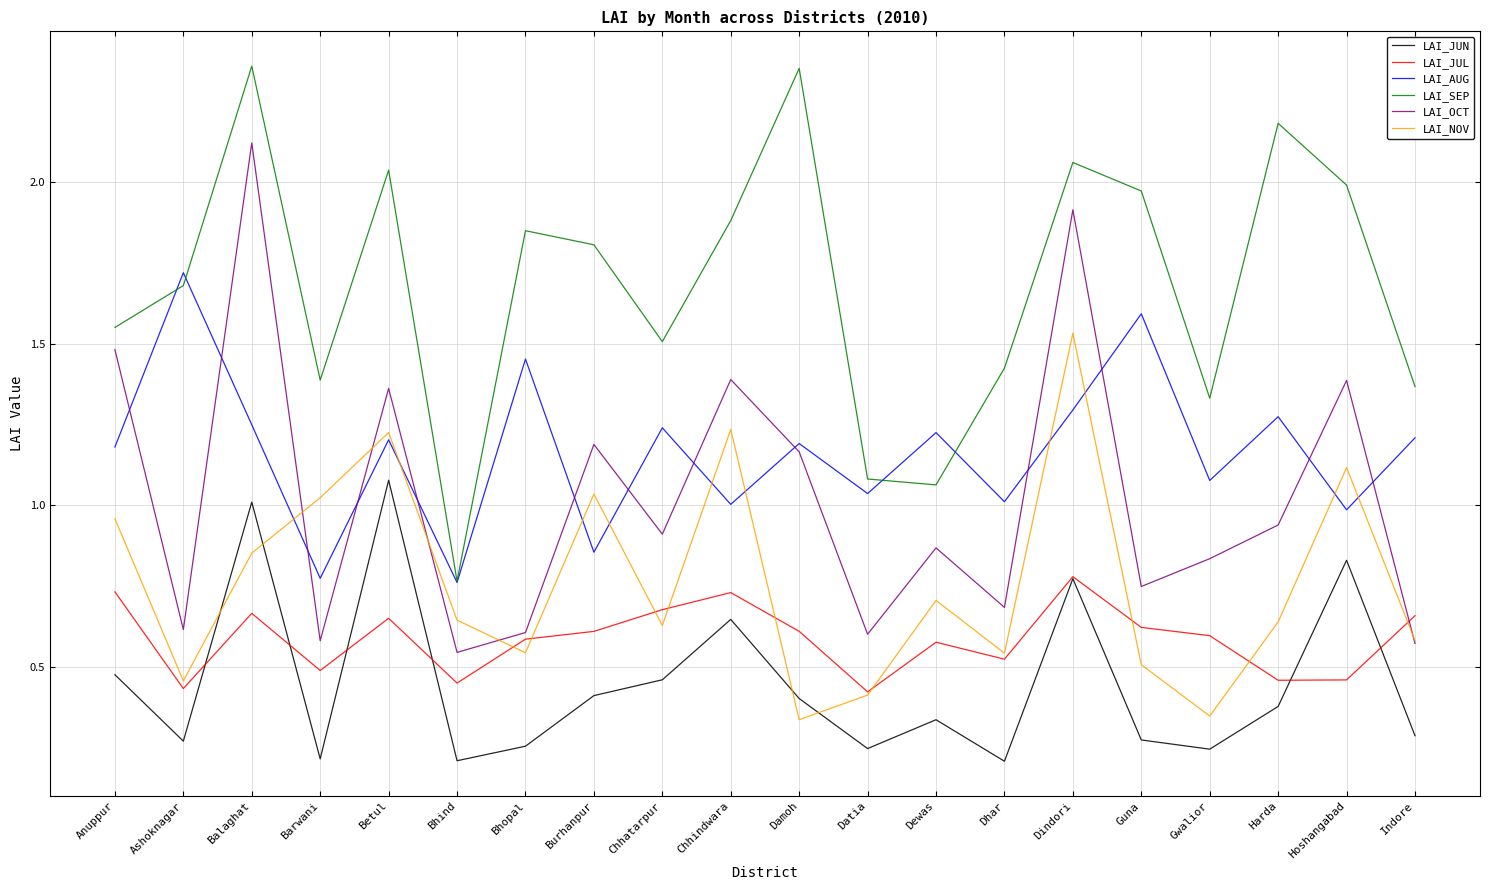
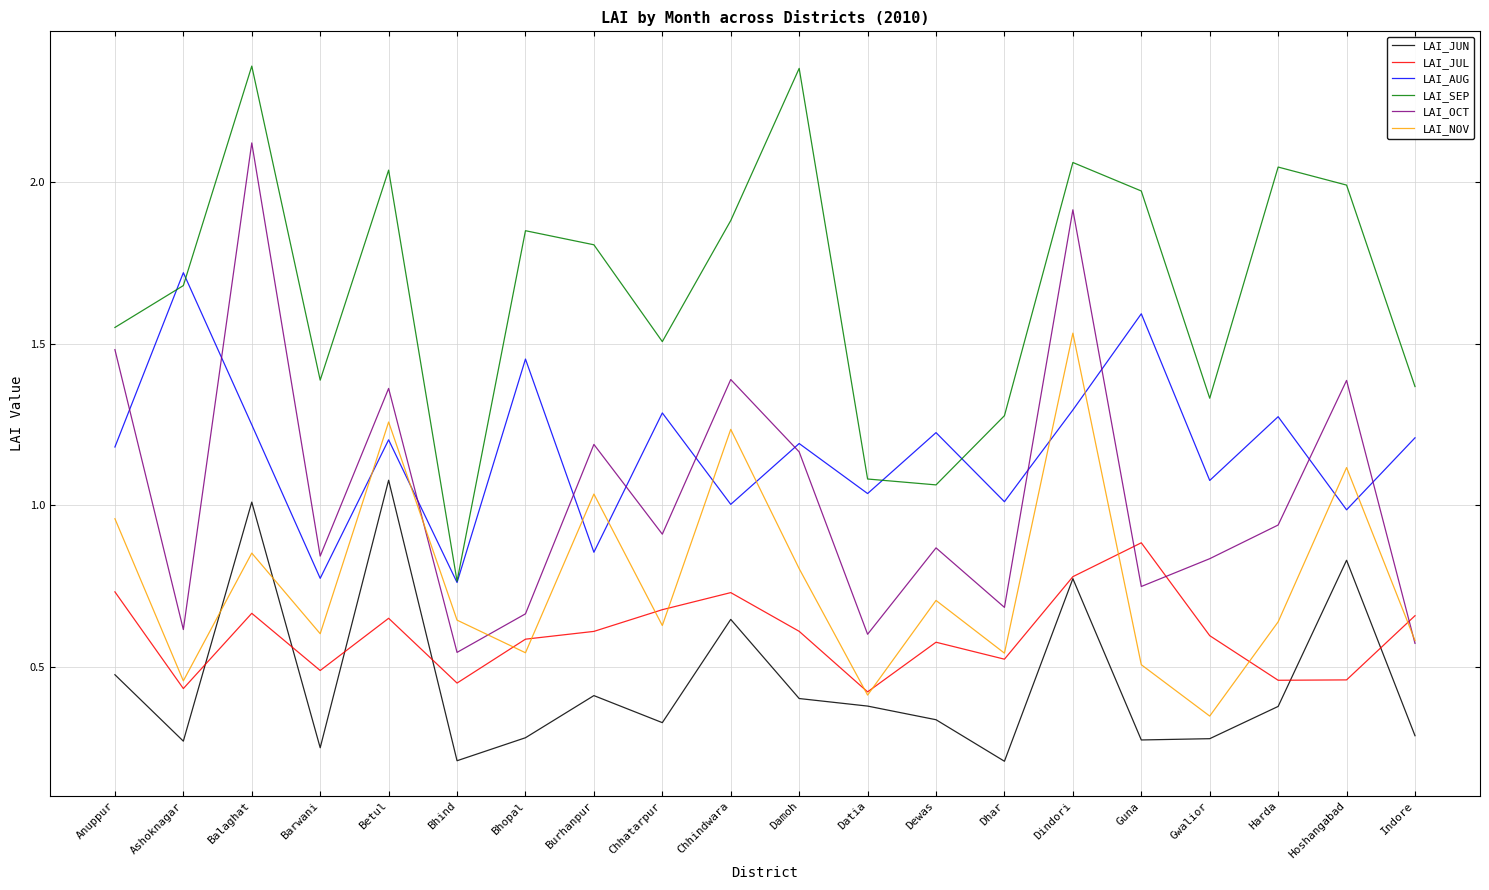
  {
    "LAI_JUN": {
      "Anuppur": 0.48,
      "Ashoknagar": 0.27,
      "Balaghat": 1.01,
-     "Barwani": 0.22,
+     "Barwani": 0.25,
      "Betul": 1.08,
      "Bhind": 0.21,
-     "Bhopal": 0.26,
+     "Bhopal": 0.28,
      "Burhanpur": 0.41,
-     "Chhatarpur": 0.46,
+     "Chhatarpur": 0.33,
      "Chhindwara": 0.65,
      "Damoh": 0.40,
-     "Datia": 0.25,
+     "Datia": 0.38,
      "Dewas": 0.34,
      "Dhar": 0.21,
      "Guna": 0.27,
-     "Gwalior": 0.25,
+     "Gwalior": 0.28,
      "Harda": 0.38,
      "Hoshangabad": 0.83,
      "Indore": 0.29
    },
    "LAI_JUL": {
      "Anuppur": 0.73,
      "Ashoknagar": 0.43,
      "Balaghat": 0.67,
      "Barwani": 0.49,
      "Betul": 0.65,
      "Bhind": 0.45,
      "Bhopal": 0.59,
      "Burhanpur": 0.61,
      "Chhatarpur": 0.68,
      "Chhindwara": 0.73,
      "Damoh": 0.61,
      "Datia": 0.42,
      "Dewas": 0.58,
      "Dhar": 0.52,
-     "Guna": 0.62,
+     "Guna": 0.88,
      "Gwalior": 0.60,
      "Harda": 0.46,
      "Hoshangabad": 0.46,
      "Indore": 0.66
    },
    "LAI_AUG": {
      "Anuppur": 1.18,
      "Ashoknagar": 1.72,
      "Balaghat": 1.25,
      "Barwani": 0.77,
      "Betul": 1.20,
      "Bhopal": 1.45,
      "Burhanpur": 0.86,
-     "Chhatarpur": 1.24,
+     "Chhatarpur": 1.29,
      "Chhindwara": 1.00,
      "Damoh": 1.19,
      "Datia": 1.04,
      "Dewas": 1.22,
      "Dhar": 1.01,
      "Dindori": 1.30,
      "Guna": 1.59,
      "Gwalior": 1.08,
      "Harda": 1.27,
      "Hoshangabad": 0.99,
      "Indore": 1.21
    },
    "LAI_SEP": {
      "Anuppur": 1.55,
      "Ashoknagar": 1.68,
      "Balaghat": 2.36,
      "Barwani": 1.39,
      "Betul": 2.04,
      "Bhopal": 1.85,
      "Burhanpur": 1.81,
      "Chhatarpur": 1.51,
      "Chhindwara": 1.88,
      "Damoh": 2.35,
      "Datia": 1.08,
      "Dewas": 1.06,
-     "Dhar": 1.42,
+     "Dhar": 1.28,
      "Dindori": 2.06,
      "Guna": 1.97,
      "Gwalior": 1.33,
-     "Harda": 2.18,
+     "Harda": 2.05,
      "Hoshangabad": 1.99,
      "Indore": 1.37
    },
    "LAI_OCT": {
      "Anuppur": 1.48,
      "Ashoknagar": 0.62,
      "Balaghat": 2.12,
-     "Barwani": 0.58,
+     "Barwani": 0.84,
      "Betul": 1.36,
      "Bhind": 0.55,
-     "Bhopal": 0.61,
+     "Bhopal": 0.66,
      "Burhanpur": 1.19,
      "Chhatarpur": 0.91,
      "Chhindwara": 1.39,
      "Damoh": 1.17,
      "Datia": 0.60,
      "Dewas": 0.87,
      "Dhar": 0.68,
      "Dindori": 1.91,
      "Guna": 0.75,
      "Gwalior": 0.84,
      "Harda": 0.94,
      "Hoshangabad": 1.39,
      "Indore": 0.57
    },
    "LAI_NOV": {
      "Anuppur": 0.96,
      "Ashoknagar": 0.46,
      "Balaghat": 0.85,
-     "Barwani": 1.02,
-     "Betul": 1.23,
+     "Barwani": 0.60,
+     "Betul": 1.26,
      "Bhind": 0.65,
      "Bhopal": 0.54,
      "Burhanpur": 1.04,
      "Chhatarpur": 0.63,
      "Chhindwara": 1.24,
-     "Damoh": 0.34,
+     "Damoh": 0.80,
      "Datia": 0.41,
      "Dewas": 0.71,
      "Dhar": 0.54,
      "Dindori": 1.53,
      "Guna": 0.51,
      "Gwalior": 0.35,
      "Harda": 0.64,
      "Hoshangabad": 1.12,
      "Indore": 0.58
    }
  }
